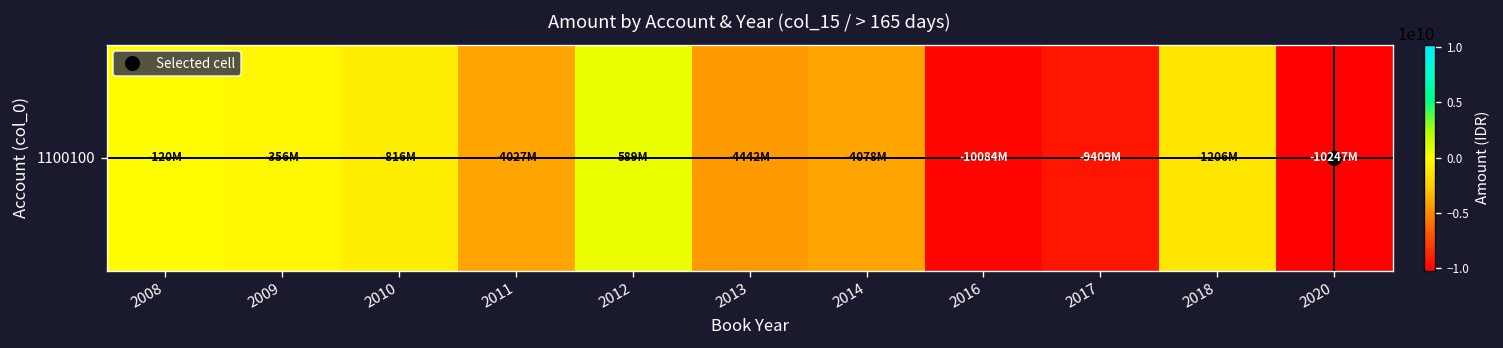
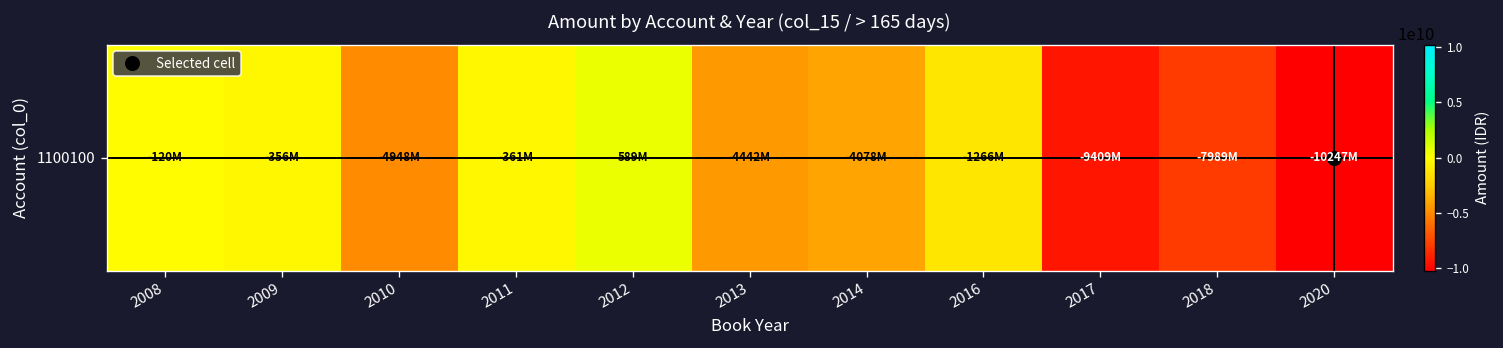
  {
    "1100100": {
      "2008": "-120M",
      "2009": "-356M",
-     "2010": "-816M",
-     "2011": "-4027M",
+     "2010": "-4948M",
+     "2011": "-361M",
      "2012": "589M",
      "2013": "-4442M",
      "2014": "-4078M",
-     "2016": "-10084M",
+     "2016": "-1266M",
      "2017": "-9409M",
-     "2018": "-1206M"
+     "2018": "-7989M"
    }
  }
